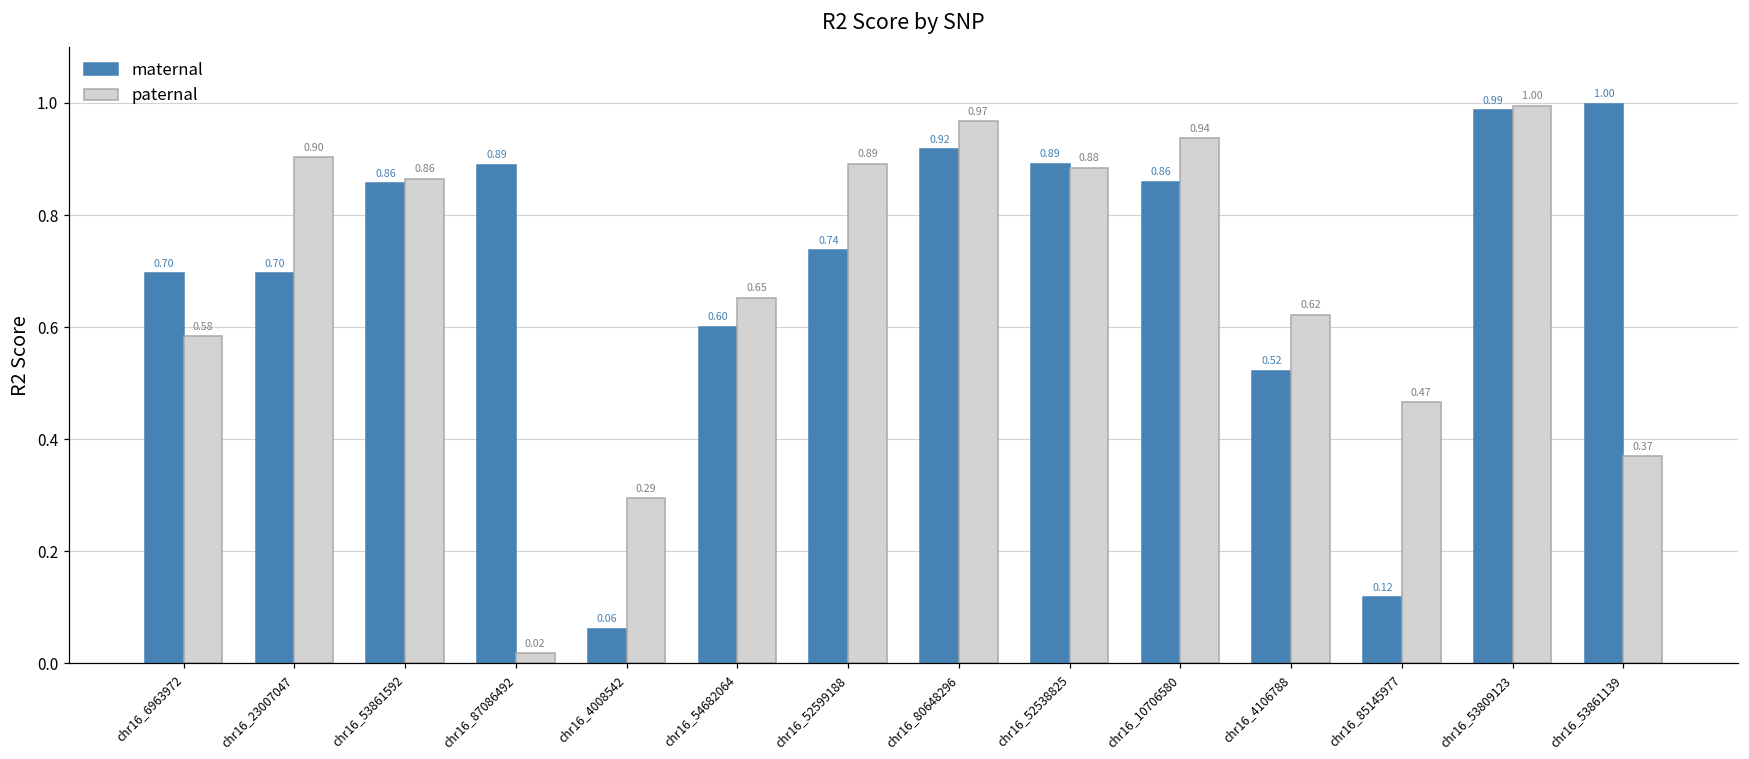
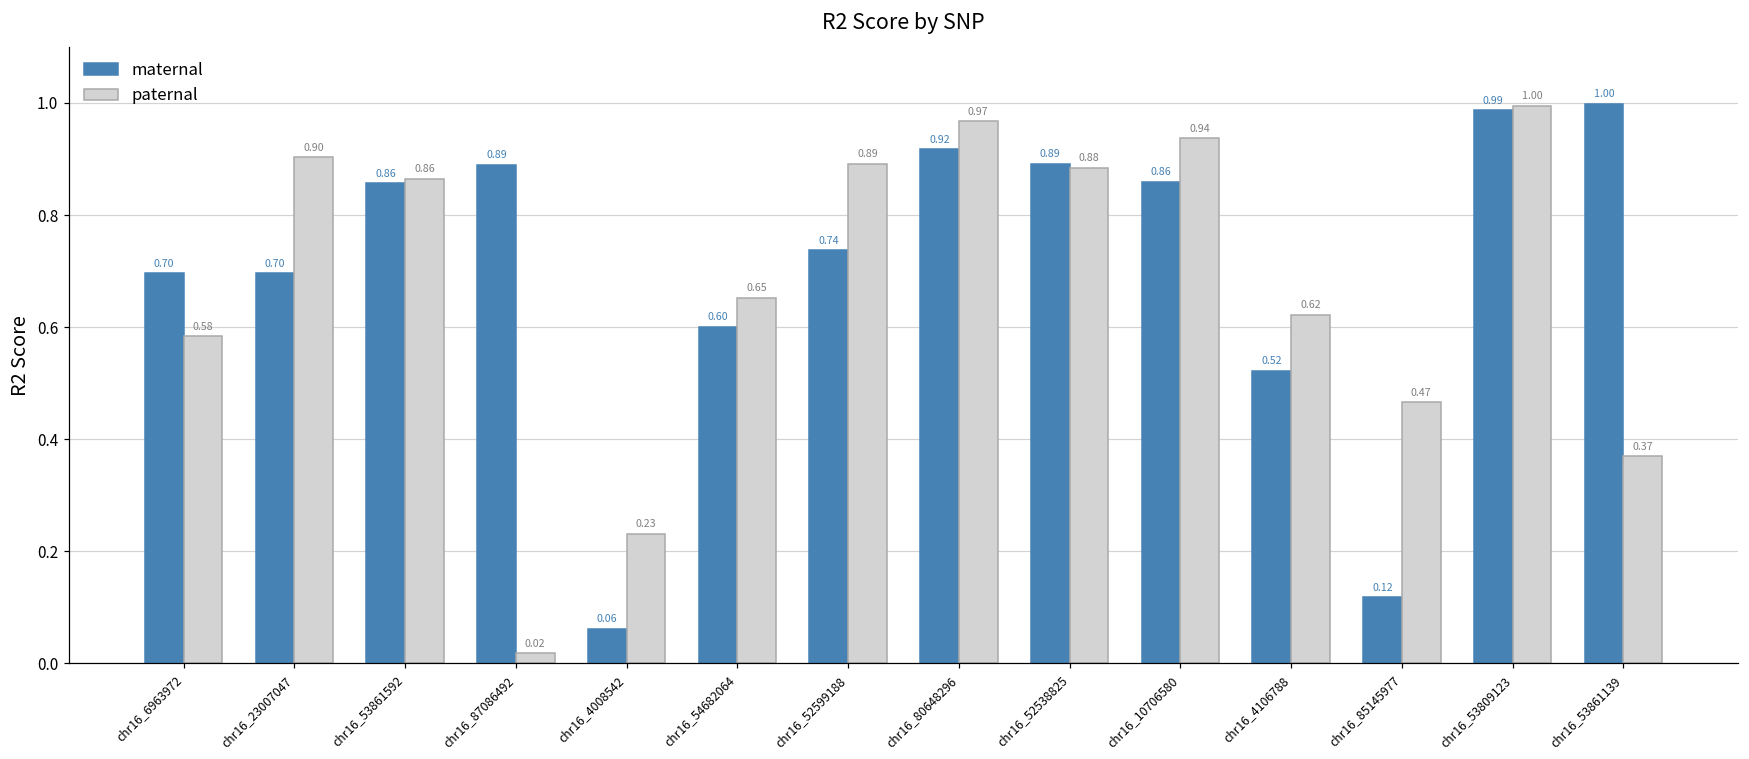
  {
    "maternal": {
      "chr16_6963972": 0.70,
      "chr16_23007047": 0.70,
      "chr16_53861592": 0.86,
      "chr16_87086492": 0.89,
      "chr16_4008542": 0.06,
      "chr16_54682064": 0.60,
      "chr16_52599188": 0.74,
      "chr16_80648296": 0.92,
      "chr16_52538825": 0.89,
      "chr16_10706580": 0.86,
      "chr16_4106788": 0.52,
      "chr16_85145977": 0.12,
      "chr16_53809123": 0.99,
      "chr16_53861139": 1.00
    },
    "paternal": {
      "chr16_6963972": 0.58,
      "chr16_23007047": 0.90,
      "chr16_53861592": 0.86,
      "chr16_87086492": 0.02,
-     "chr16_4008542": 0.29,
+     "chr16_4008542": 0.23,
      "chr16_54682064": 0.65,
      "chr16_52599188": 0.89,
      "chr16_80648296": 0.97,
      "chr16_52538825": 0.88,
      "chr16_10706580": 0.94,
      "chr16_4106788": 0.62,
      "chr16_85145977": 0.47,
      "chr16_53809123": 1.00,
      "chr16_53861139": 0.37
    }
  }
